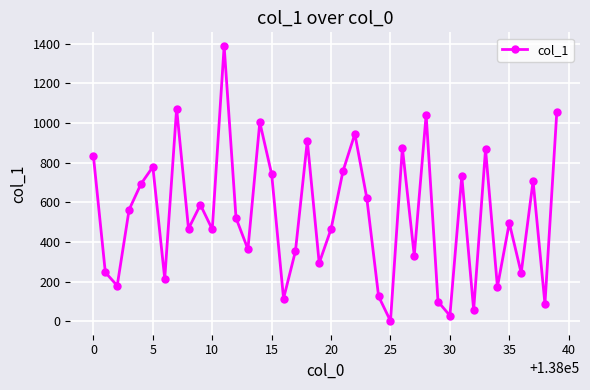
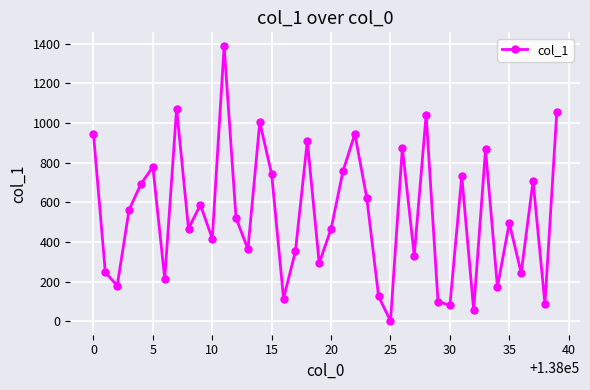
  {
-   "0": 830,
+   "0": 950,
    "5": 780,
-   "10": 460,
+   "10": 420,
    "15": 740,
    "20": 470,
    "25": 0,
-   "30": 30,
+   "30": 80,
    "35": 500
  }
